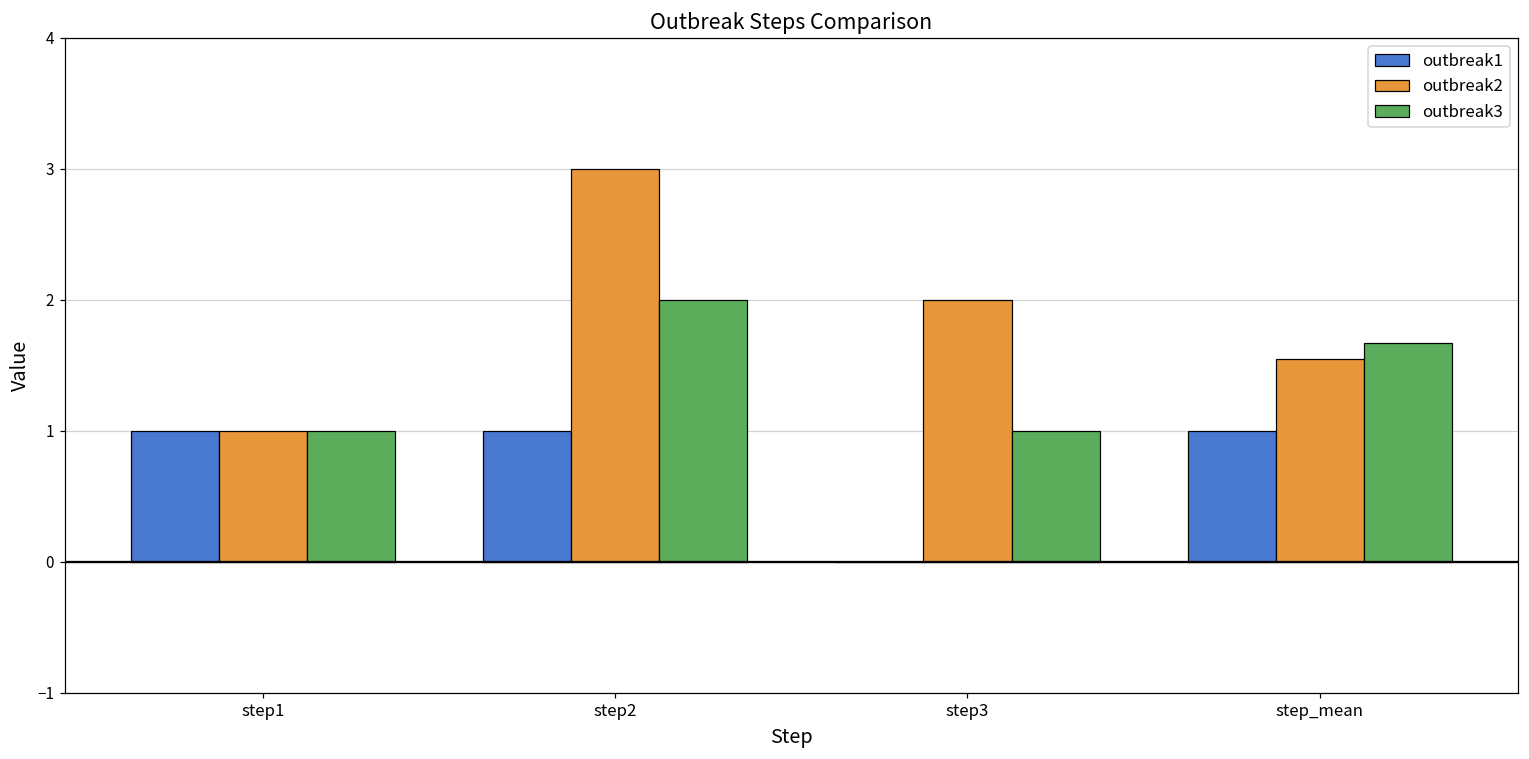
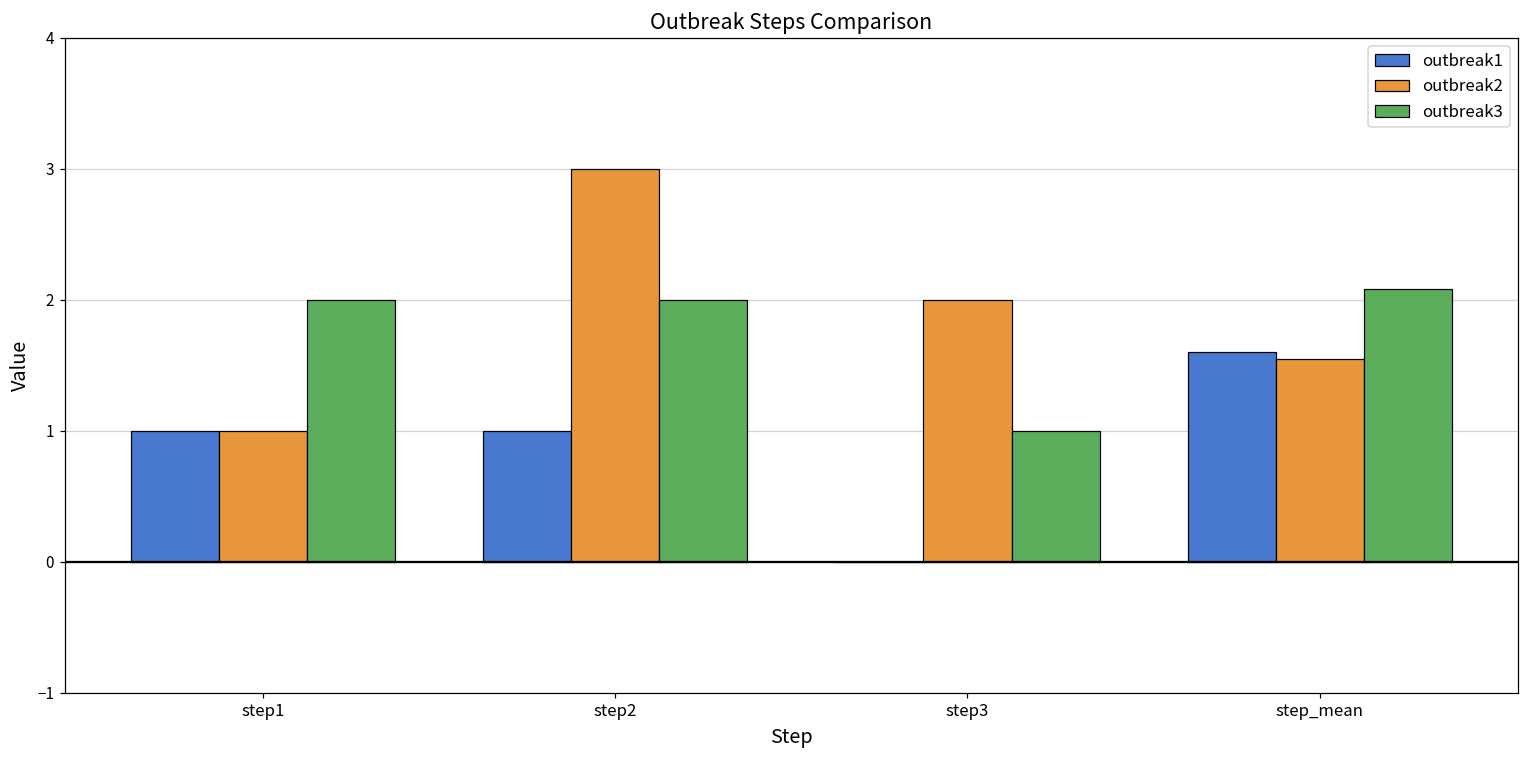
  {
    "outbreak1": {
      "step1": 1.0,
      "step2": 1.0,
      "step3": 0.0,
-     "step_mean": 1.0
+     "step_mean": 1.6
    },
    "outbreak2": {
      "step1": 1.00,
      "step2": 3.00,
      "step3": 2.00,
      "step_mean": 1.55
    },
    "outbreak3": {
-     "step1": 1,
+     "step1": 2,
      "step2": 2.00,
      "step3": 1.00,
-     "step_mean": 1.67
+     "step_mean": 2.08
    }
  }
